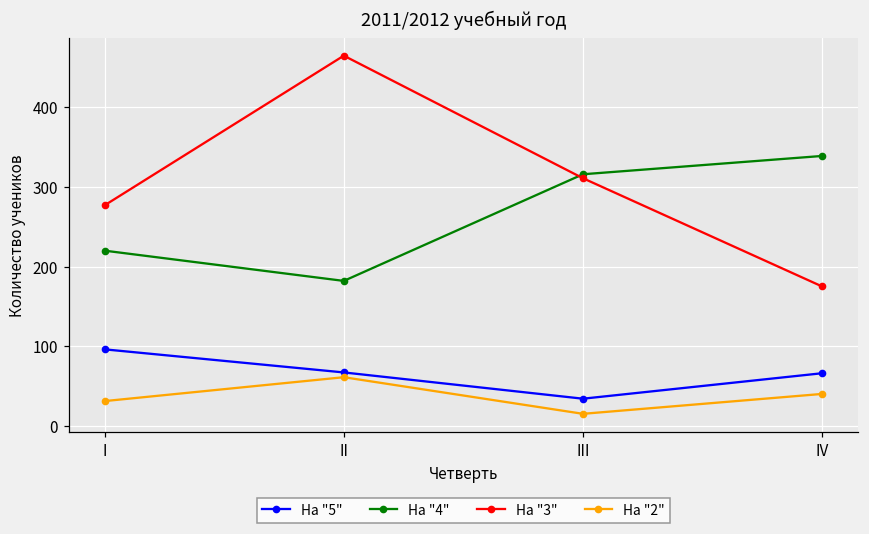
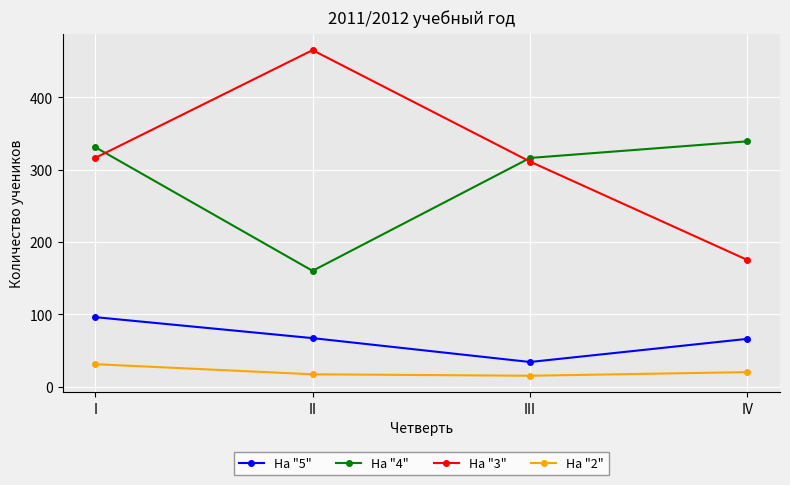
  {
    "На \"5\"": {
      "I": 100,
      "II": 70,
      "III": 30,
      "IV": 70
    },
    "На \"4\"": {
-     "I": 220,
-     "II": 180,
+     "I": 330,
+     "II": 160,
      "III": 320,
      "IV": 340
    },
    "На \"3\"": {
-     "I": 280,
+     "I": 320,
      "II": 470,
      "III": 310,
      "IV": 180
    },
    "На \"2\"": {
      "I": 30,
-     "II": 60,
+     "II": 20,
      "III": 20,
-     "IV": 40
+     "IV": 20
    }
  }
